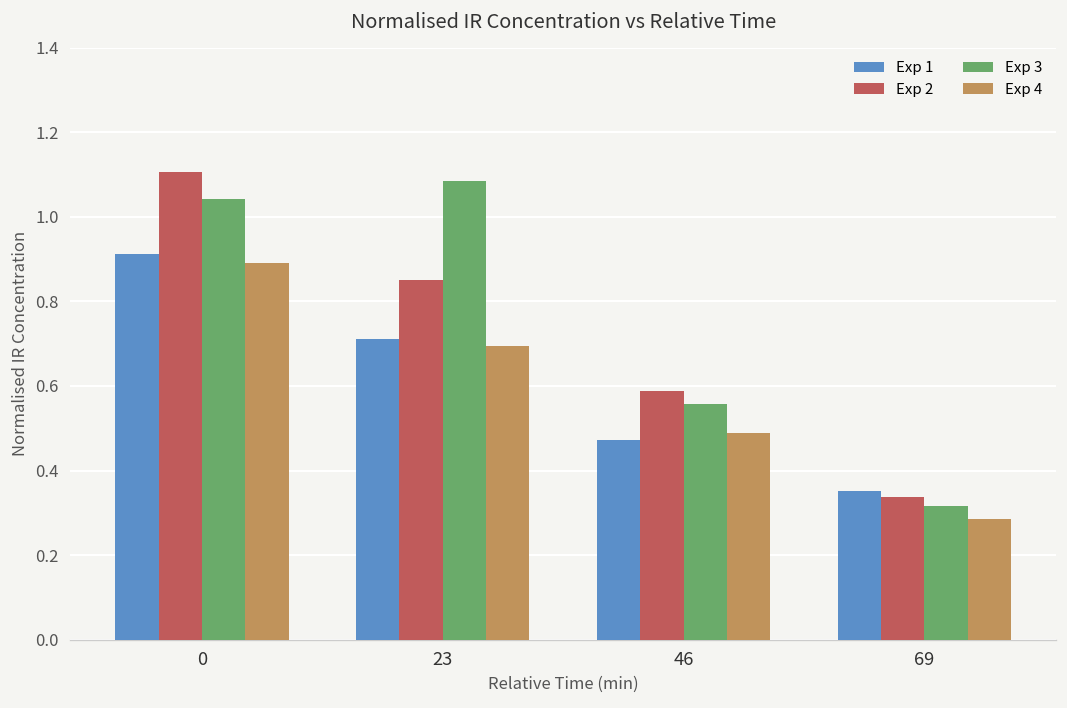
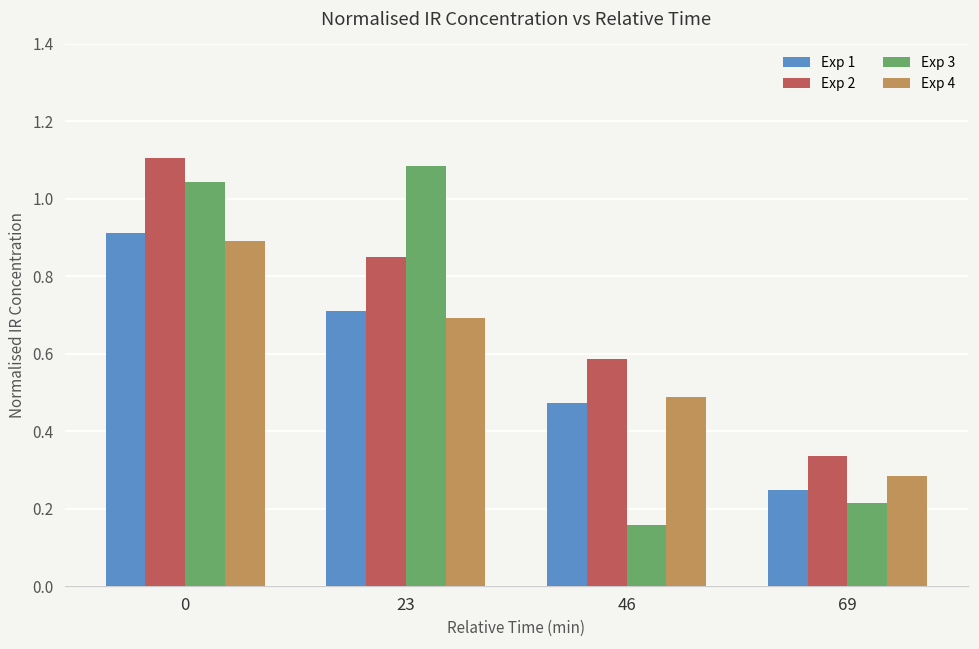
  {
    "Exp 1": {
      "0": 0.91,
      "23": 0.71,
      "46": 0.47,
-     "69": 0.35
+     "69": 0.25
    },
    "Exp 3": {
      "0": 1.04,
      "23": 1.08,
-     "46": 0.56,
-     "69": 0.32
+     "46": 0.16,
+     "69": 0.22
    }
  }
